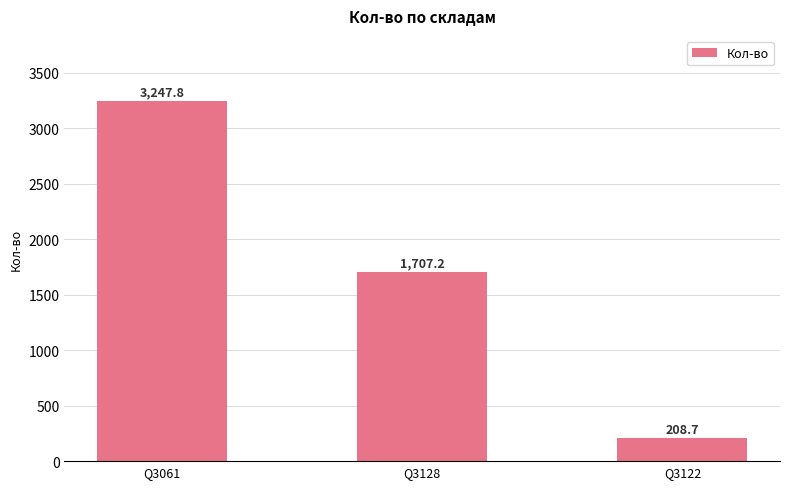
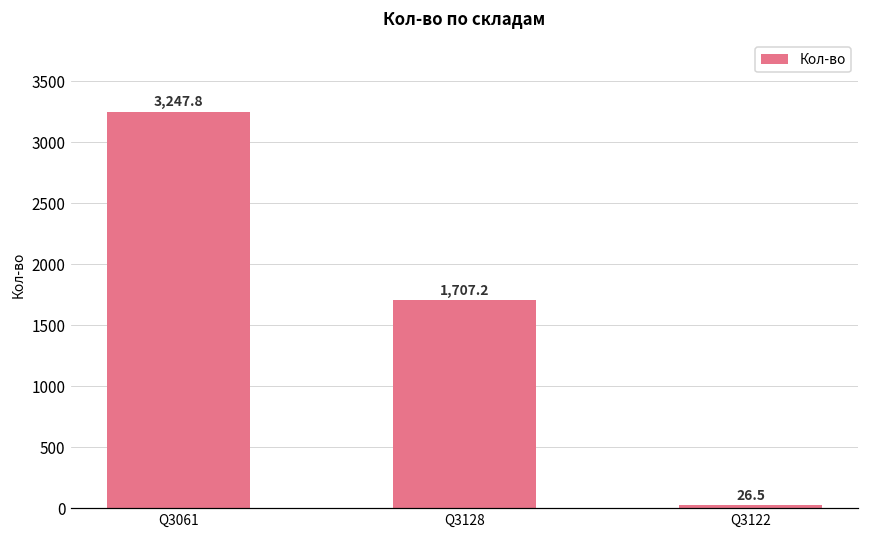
  {
    "Q3061": "3,247.8",
    "Q3128": "1,707.2",
-   "Q3122": "208.7"
+   "Q3122": "26.5"
  }
